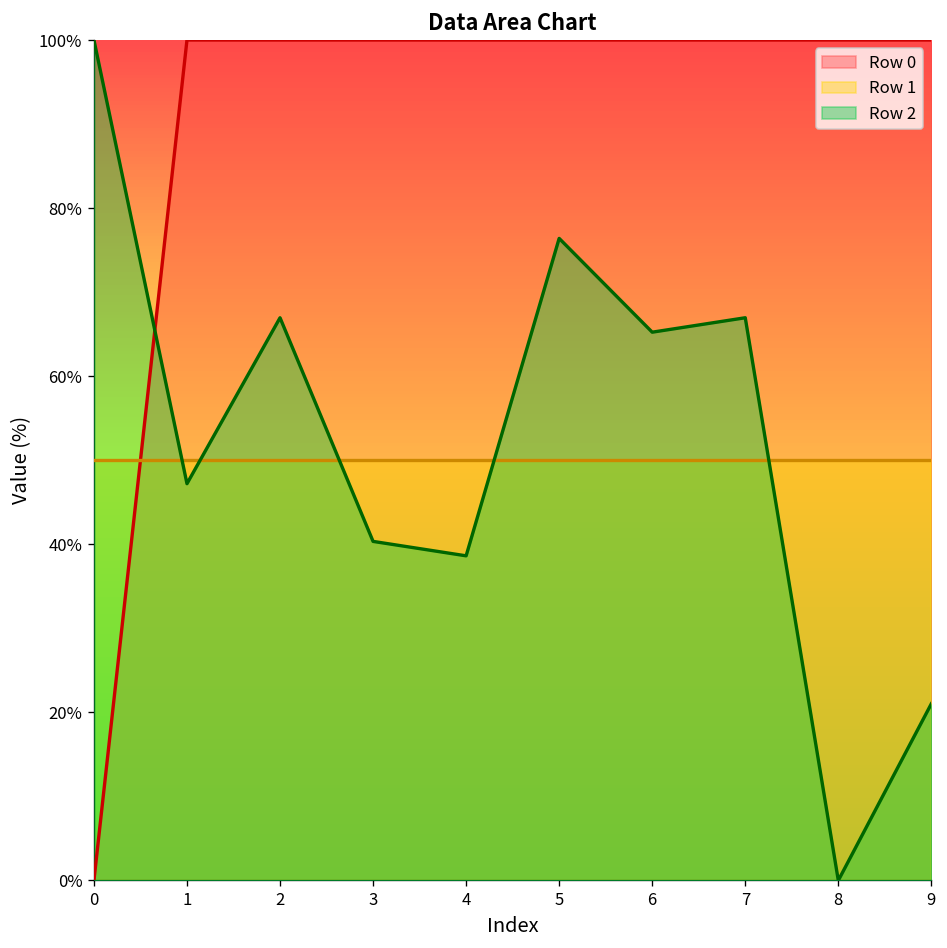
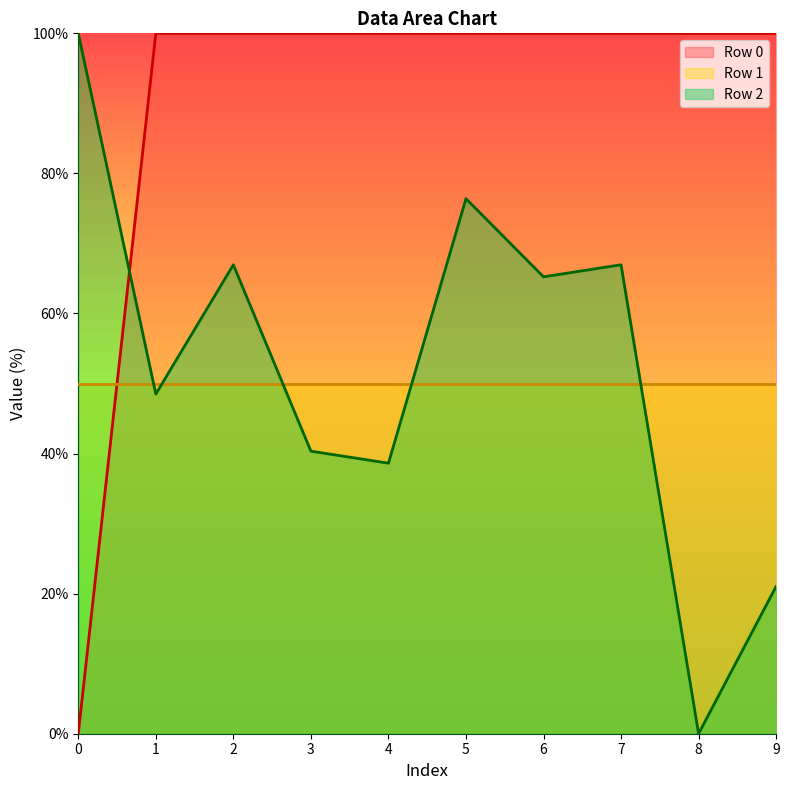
  {
    "Row 0": {
      "0": "0%",
      "1": "100%",
      "2": "100%",
      "3": "100%",
      "4": "100%",
      "5": "100%",
      "6": "100%",
      "7": "100%",
      "8": "100%",
      "9": "100%"
    },
    "Row 1": {
      "0": "50%",
      "1": "50%",
      "2": "50%",
      "3": "50%",
      "4": "50%",
      "5": "50%",
      "6": "50%",
      "7": "50%",
      "8": "50%",
      "9": "50%"
    },
    "Row 2": {
      "0": "100%",
-     "1": "47%",
+     "1": "48%",
      "2": "67%",
      "3": "40%",
      "4": "39%",
      "5": "76%",
      "6": "65%",
      "7": "67%",
      "8": "0%",
      "9": "21%"
    }
  }
